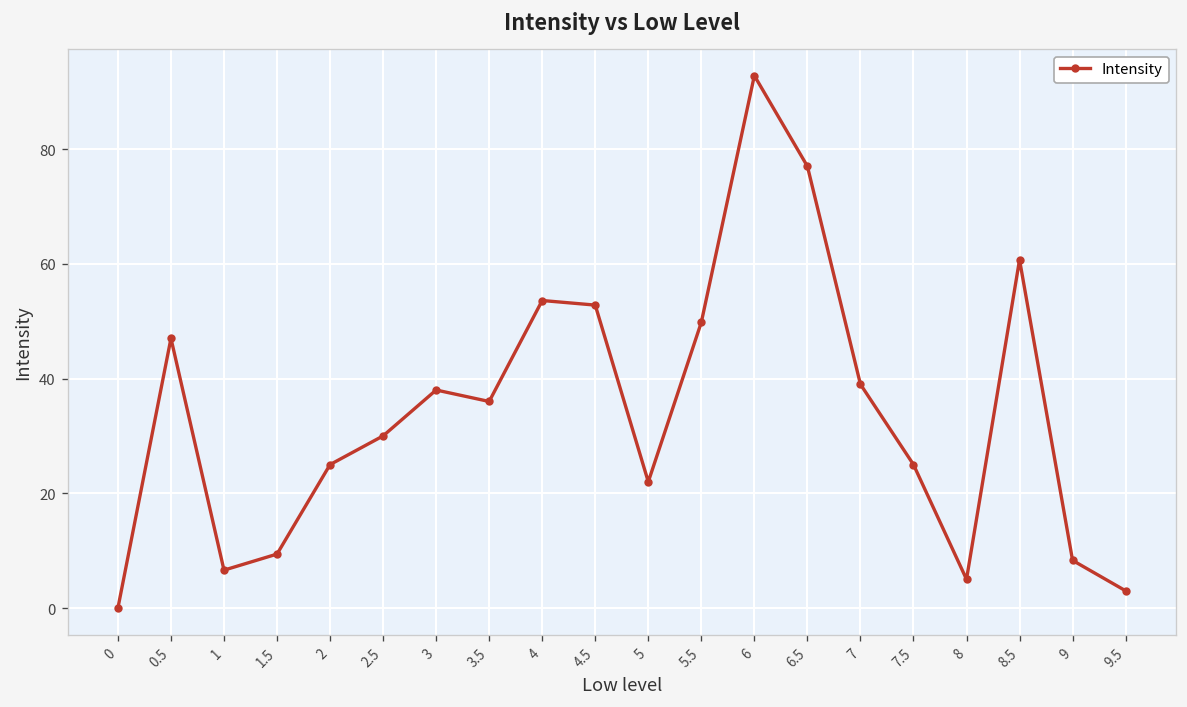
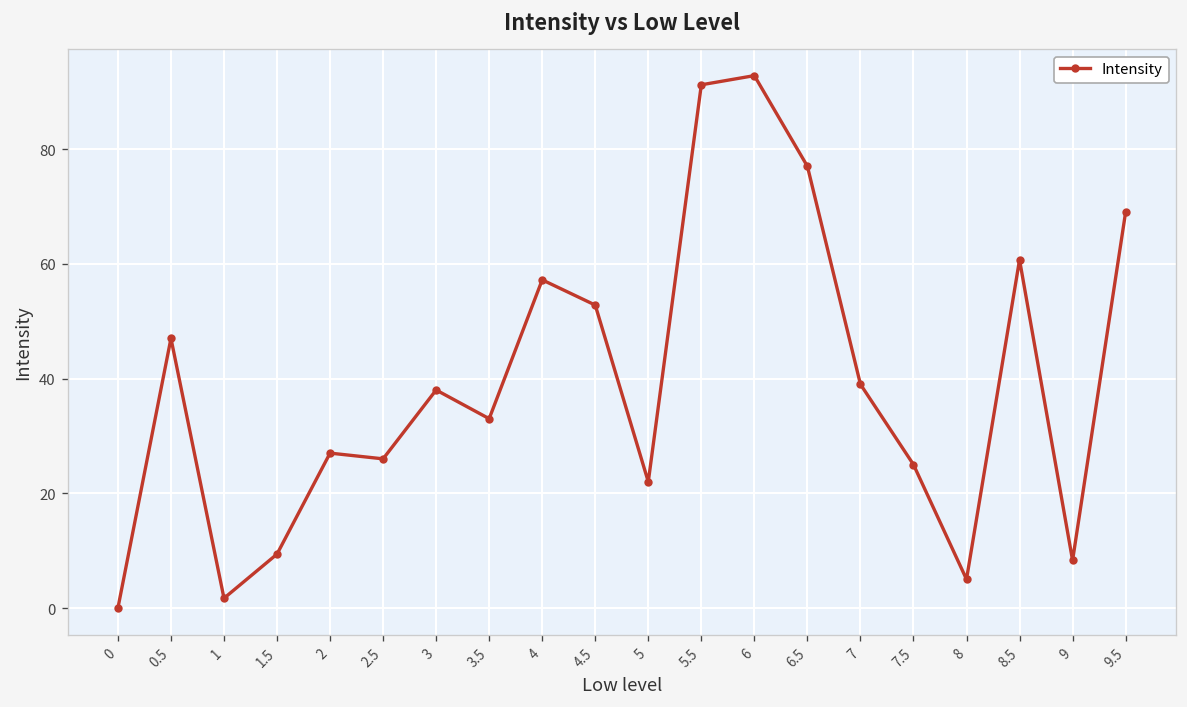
  {
    "0": 0,
    "0.5": 47,
-   "1": 7,
+   "1": 2,
    "1.5": 9,
-   "2": 25,
-   "2.5": 30,
+   "2": 27,
+   "2.5": 26,
    "3": 38,
-   "3.5": 36,
-   "4": 54,
+   "3.5": 33,
+   "4": 57,
    "4.5": 53,
    "5": 22,
-   "5.5": 50,
+   "5.5": 91,
    "6": 93,
    "6.5": 77,
    "7": 39,
    "7.5": 25,
    "8": 5,
    "8.5": 61,
    "9": 8,
-   "9.5": 3
+   "9.5": 69
  }
